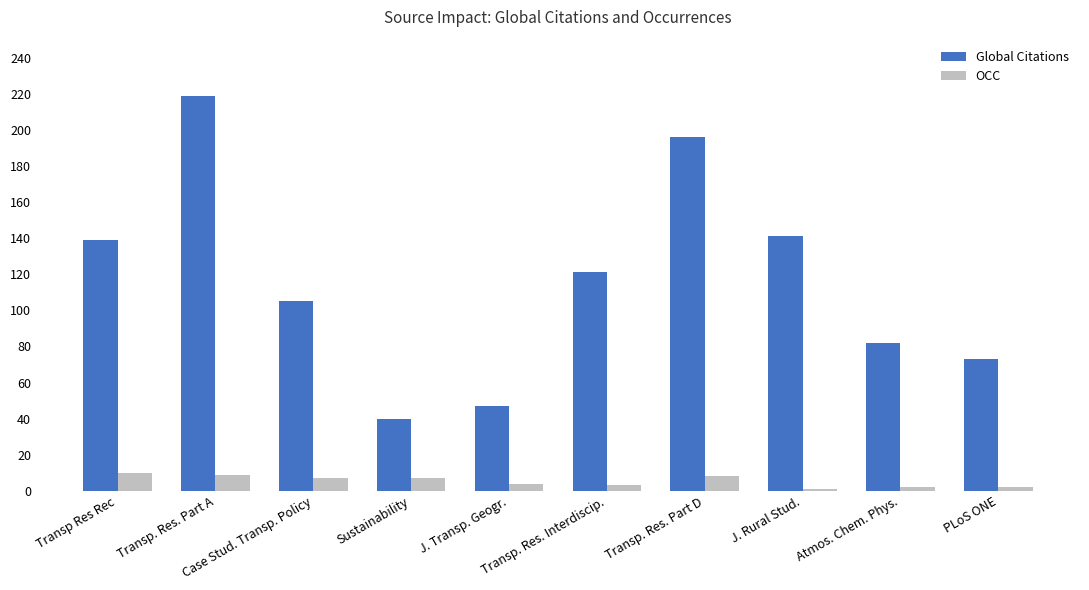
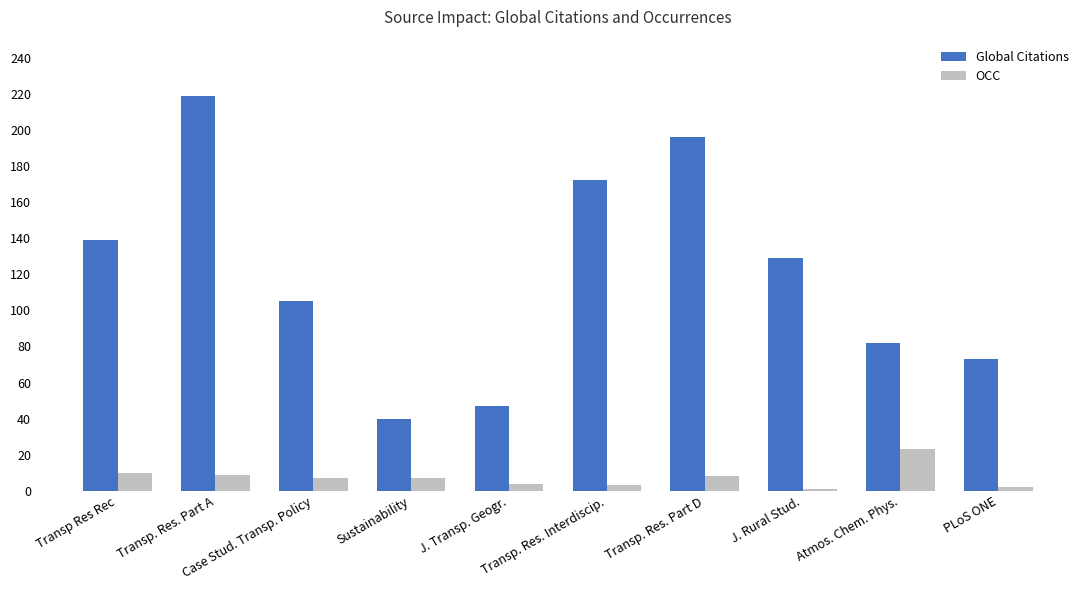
  {
    "Global Citations": {
      "Transp Res Rec": 139,
      "Transp. Res. Part A": 219,
      "Case Stud. Transp. Policy": 105,
      "Sustainability": 40,
      "J. Transp. Geogr.": 47,
-     "Transp. Res. Interdiscip.": 121,
+     "Transp. Res. Interdiscip.": 172,
      "Transp. Res. Part D": 196,
-     "J. Rural Stud.": 141,
+     "J. Rural Stud.": 129,
      "Atmos. Chem. Phys.": 82,
      "PLoS ONE": 73
    },
    "OCC": {
      "Transp Res Rec": 10,
      "Transp. Res. Part A": 9,
      "Case Stud. Transp. Policy": 7,
      "Sustainability": 7,
      "J. Transp. Geogr.": 4,
      "Transp. Res. Interdiscip.": 3,
      "Transp. Res. Part D": 8,
-     "Atmos. Chem. Phys.": 2,
+     "Atmos. Chem. Phys.": 23,
      "PLoS ONE": 2
    }
  }
